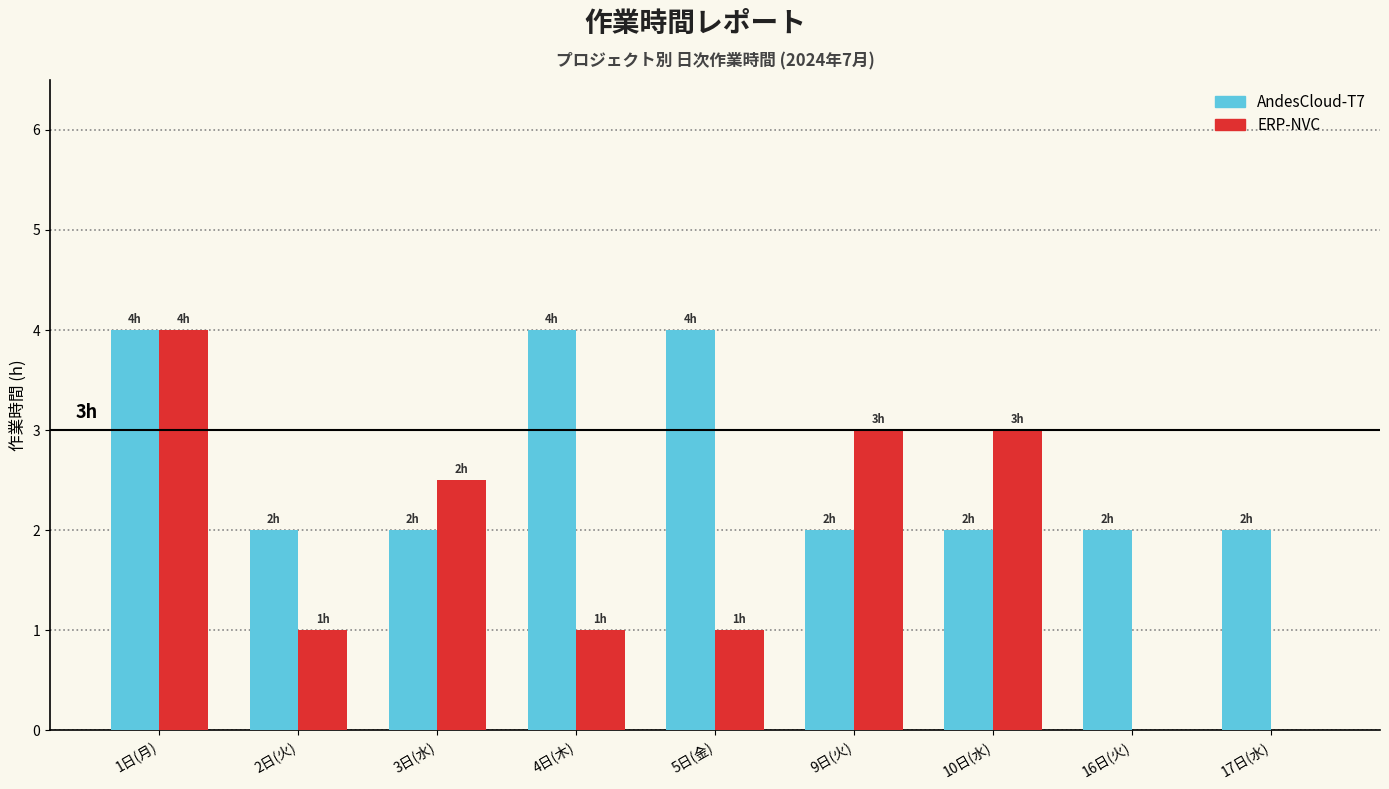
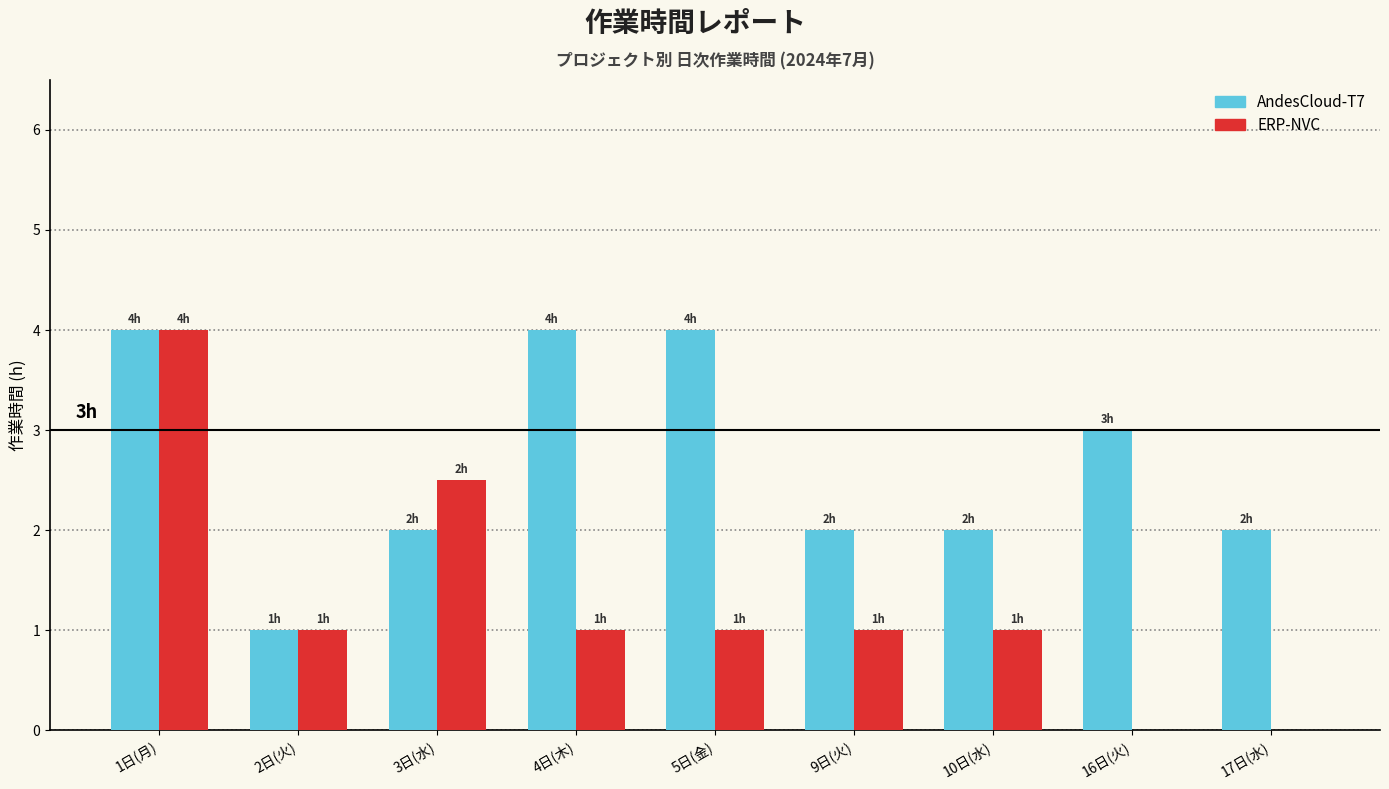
  {
    "AndesCloud-T7": {
      "1日(月)": "4h",
-     "2日(火)": "2h",
+     "2日(火)": "1h",
      "3日(水)": "2h",
      "4日(木)": "4h",
      "5日(金)": "4h",
      "9日(火)": "2h",
      "10日(水)": "2h",
-     "16日(火)": "2h",
+     "16日(火)": "3h",
      "17日(水)": "2h"
    },
    "ERP-NVC": {
      "1日(月)": "4h",
      "2日(火)": "1h",
      "3日(水)": "2h",
      "4日(木)": "1h",
      "5日(金)": "1h",
-     "9日(火)": "3h",
-     "10日(水)": "3h"
+     "9日(火)": "1h",
+     "10日(水)": "1h"
    }
  }
